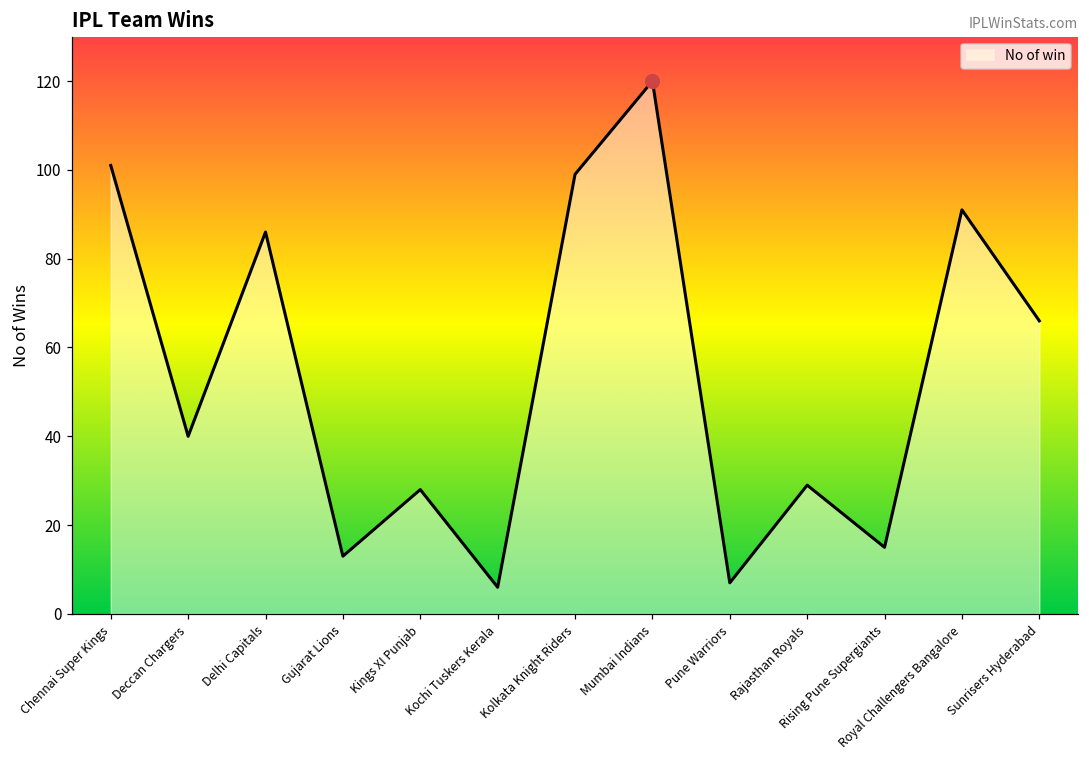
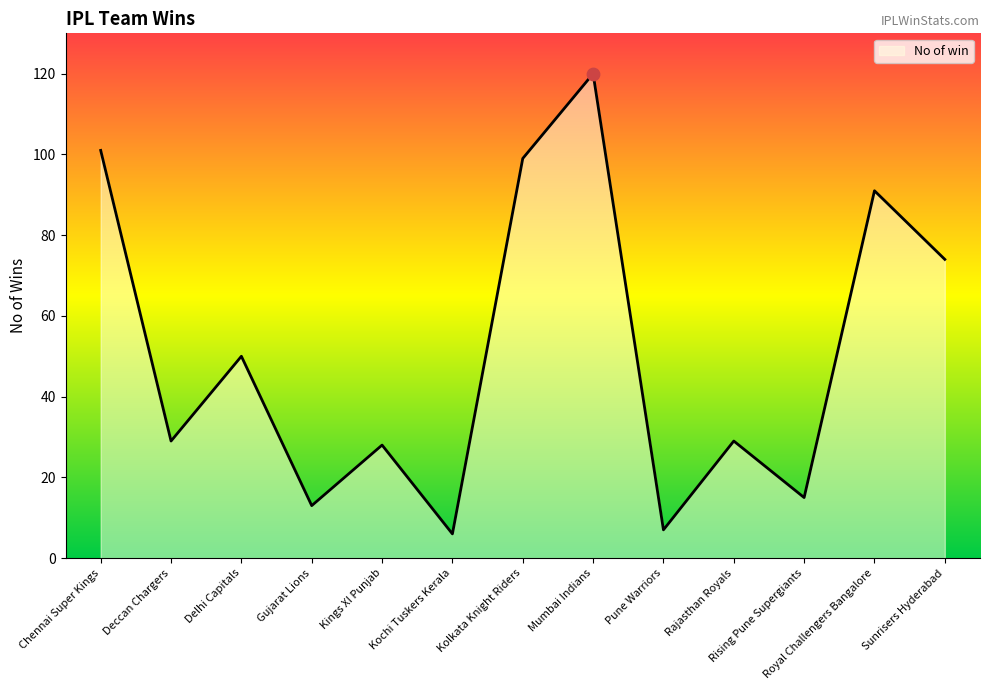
  {
    "No of win": {
      "Chennai Super Kings": 101,
-     "Deccan Chargers": 40,
-     "Delhi Capitals": 86,
+     "Deccan Chargers": 29,
+     "Delhi Capitals": 50,
      "Gujarat Lions": 13,
      "Kings XI Punjab": 28,
      "Kochi Tuskers Kerala": 6,
      "Kolkata Knight Riders": 99,
      "Pune Warriors": 7,
      "Rajasthan Royals": 29,
      "Rising Pune Supergiants": 15,
      "Royal Challengers Bangalore": 91,
-     "Sunrisers Hyderabad": 66
+     "Sunrisers Hyderabad": 74
    }
  }
